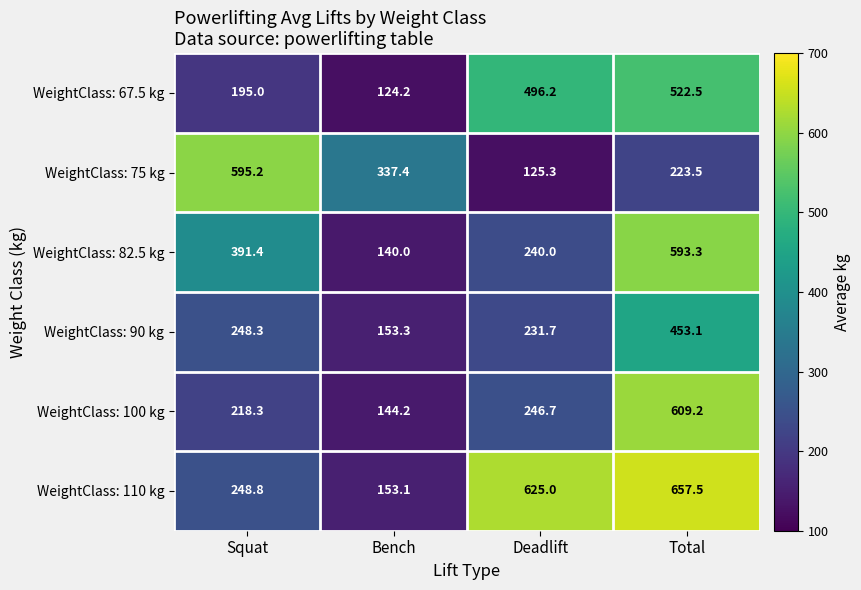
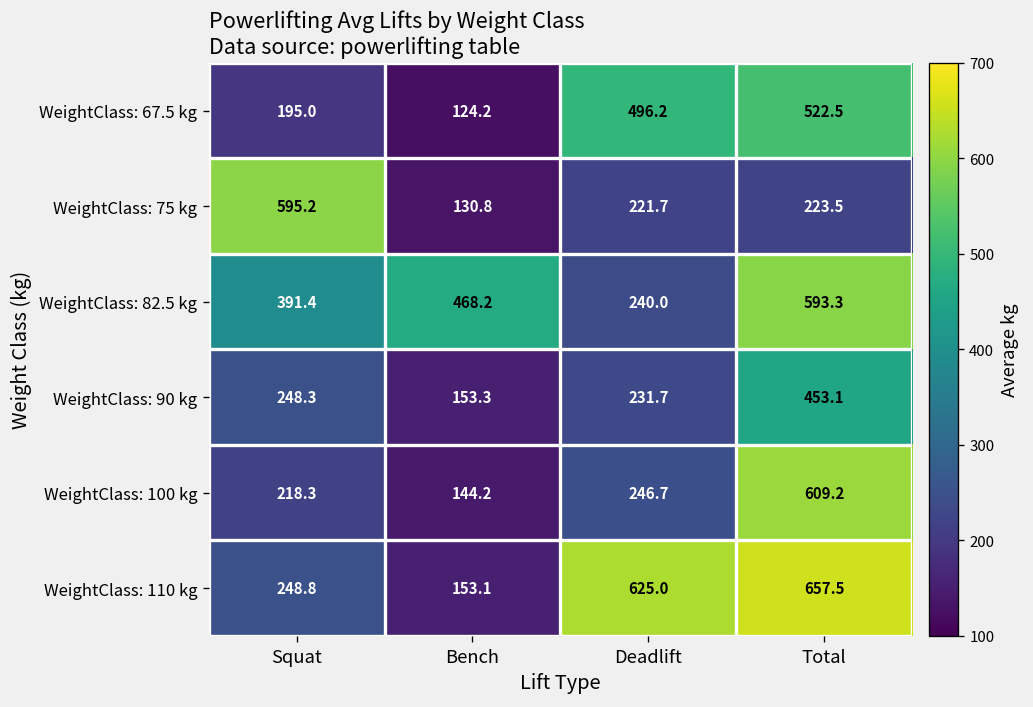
  {
    "WeightClass: 67.5 kg": {
      "Squat": 195.0,
      "Bench": 124.2,
      "Deadlift": 496.2,
      "Total": 522.5
    },
    "WeightClass: 75 kg": {
      "Squat": 595.2,
-     "Bench": 337.4,
-     "Deadlift": 125.3,
+     "Bench": 130.8,
+     "Deadlift": 221.7,
      "Total": 223.5
    },
    "WeightClass: 82.5 kg": {
      "Squat": 391.4,
-     "Bench": 140.0,
+     "Bench": 468.2,
      "Deadlift": 240.0,
      "Total": 593.3
    },
    "WeightClass: 90 kg": {
      "Squat": 248.3,
      "Bench": 153.3,
      "Deadlift": 231.7,
      "Total": 453.1
    },
    "WeightClass: 100 kg": {
      "Squat": 218.3,
      "Bench": 144.2,
      "Deadlift": 246.7,
      "Total": 609.2
    },
    "WeightClass: 110 kg": {
      "Squat": 248.8,
      "Bench": 153.1,
      "Deadlift": 625.0,
      "Total": 657.5
    }
  }
